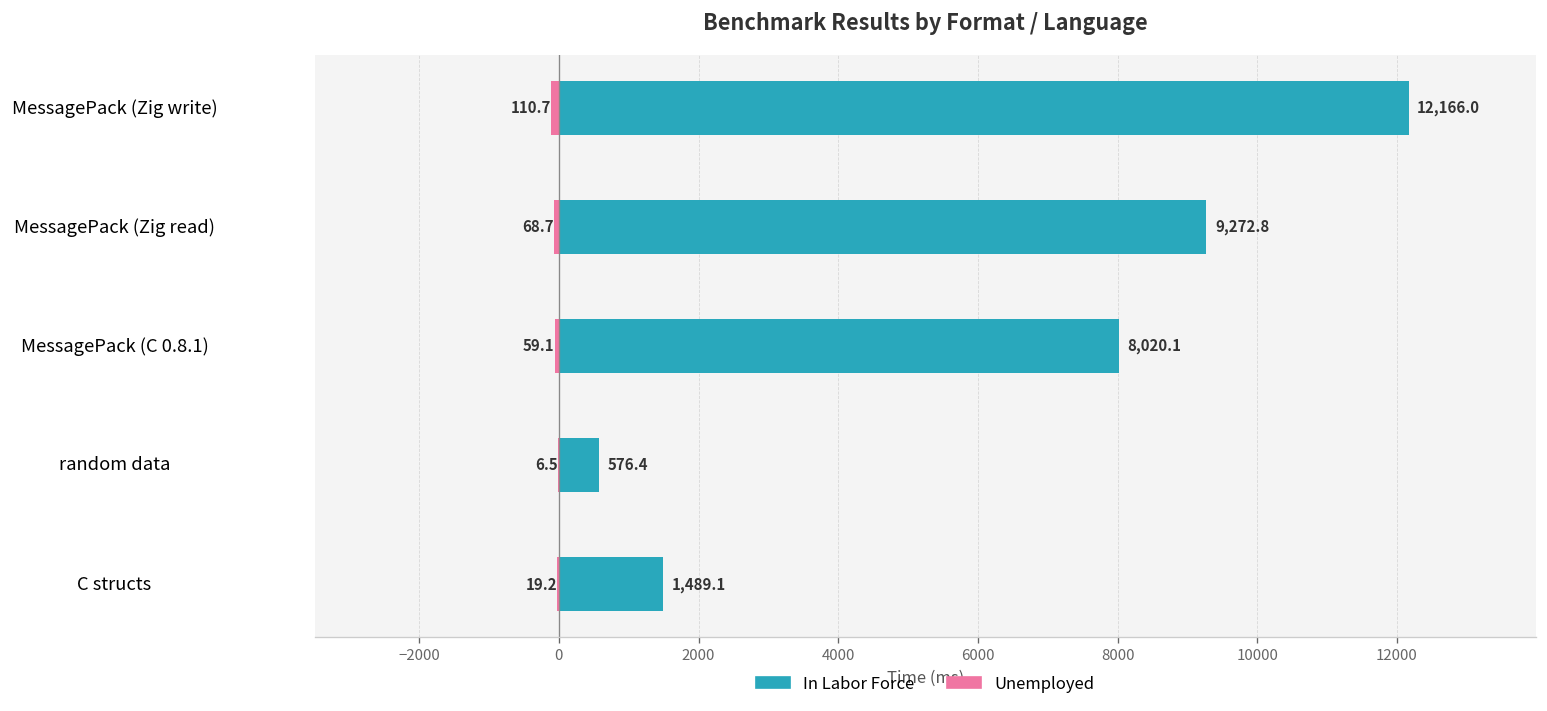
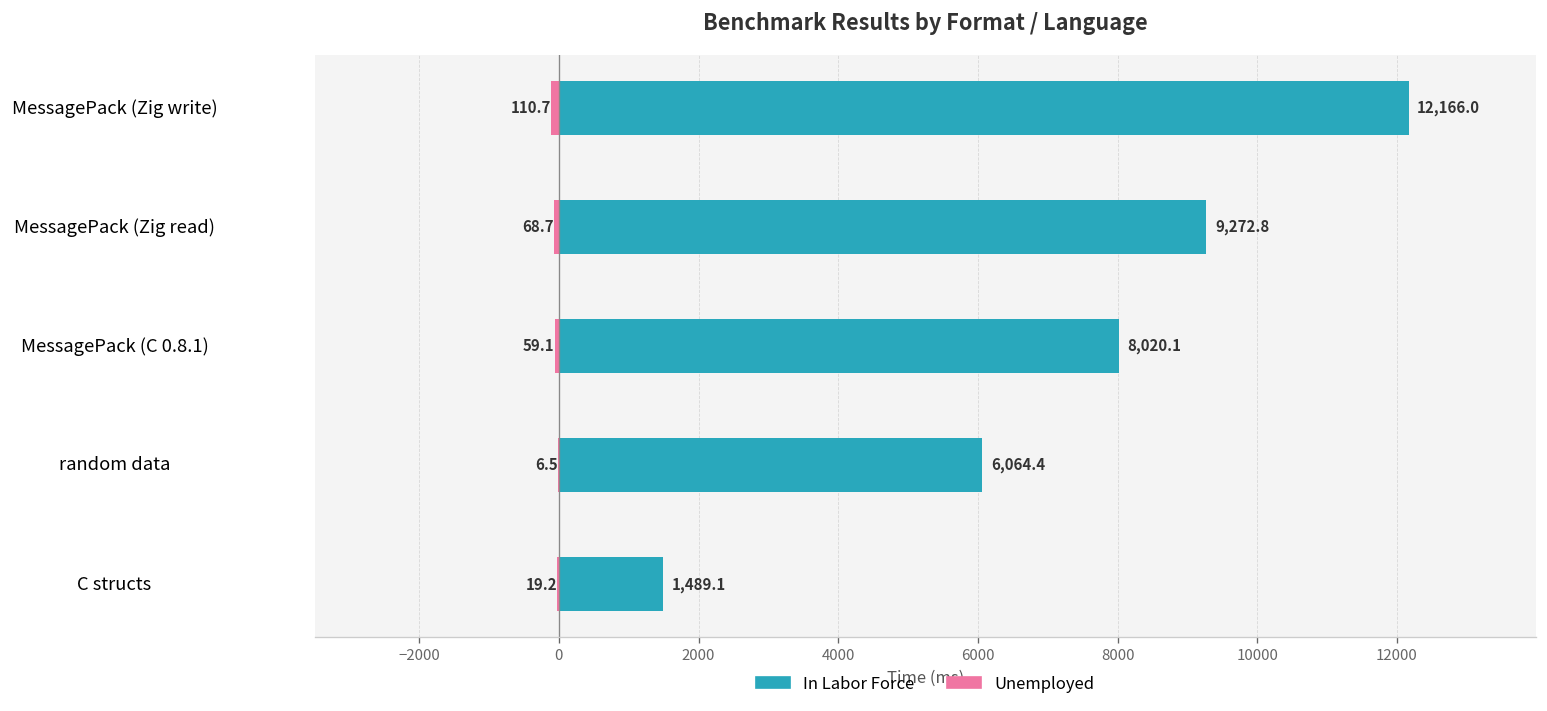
  {
    "In Labor Force": {
      "MessagePack (Zig write)": "12,166.0",
      "MessagePack (Zig read)": "9,272.8",
      "MessagePack (C 0.8.1)": "8,020.1",
-     "random data": "576.4",
+     "random data": "6,064.4",
      "C structs": "1,489.1"
    }
  }
